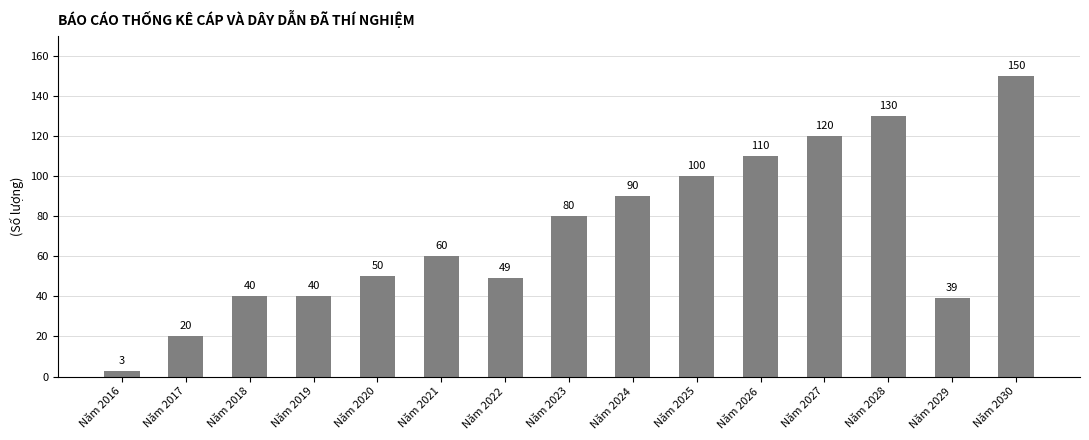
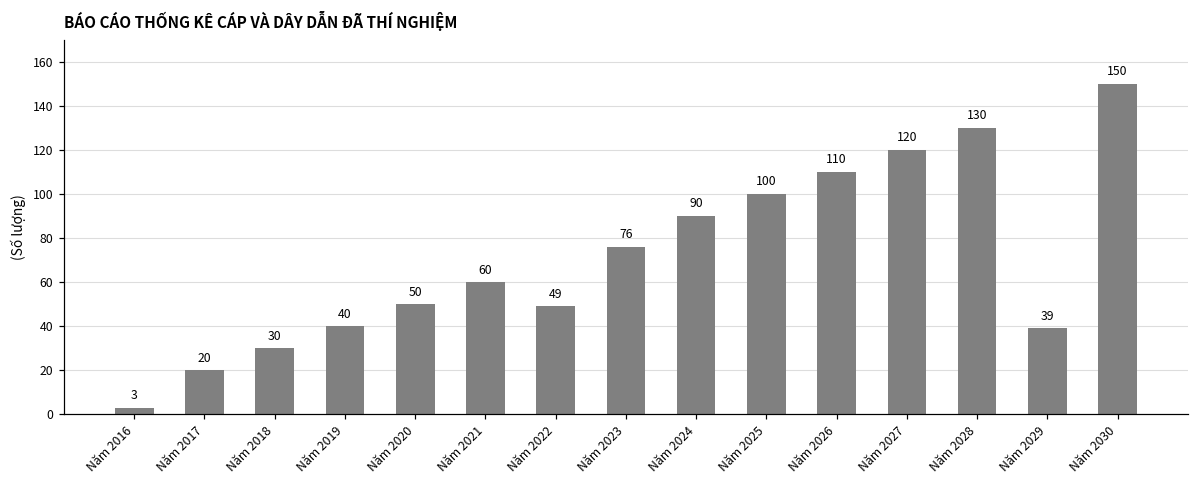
  {
    "Năm 2016": 3,
    "Năm 2017": 20,
-   "Năm 2018": 40,
+   "Năm 2018": 30,
    "Năm 2019": 40,
    "Năm 2020": 50,
    "Năm 2021": 60,
    "Năm 2022": 49,
-   "Năm 2023": 80,
+   "Năm 2023": 76,
    "Năm 2024": 90,
    "Năm 2025": 100,
    "Năm 2026": 110,
    "Năm 2027": 120,
    "Năm 2028": 130,
    "Năm 2029": 39,
    "Năm 2030": 150
  }
